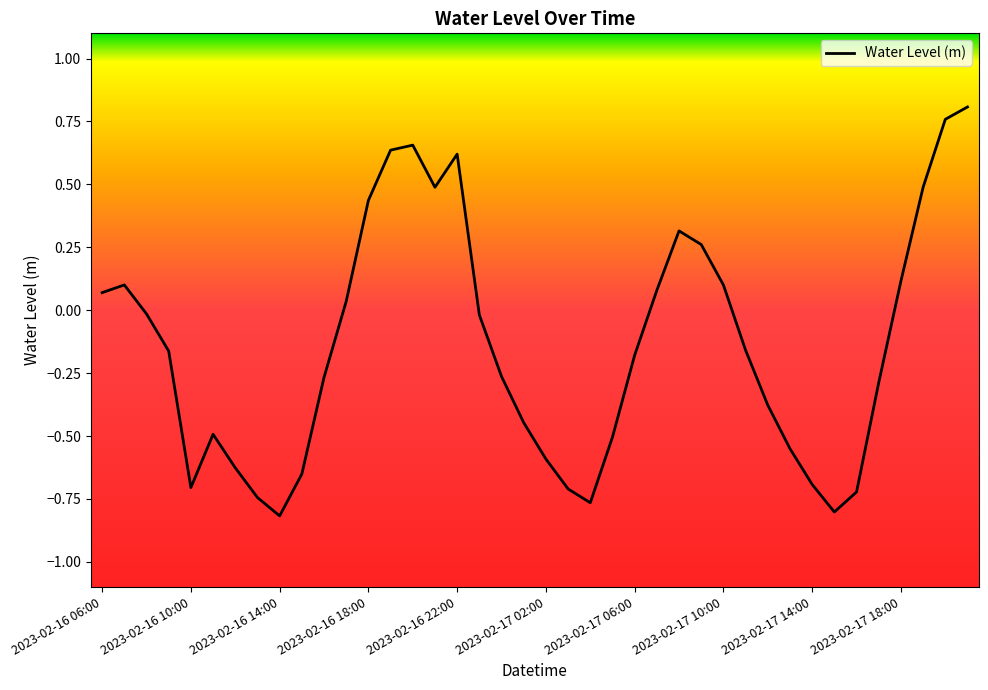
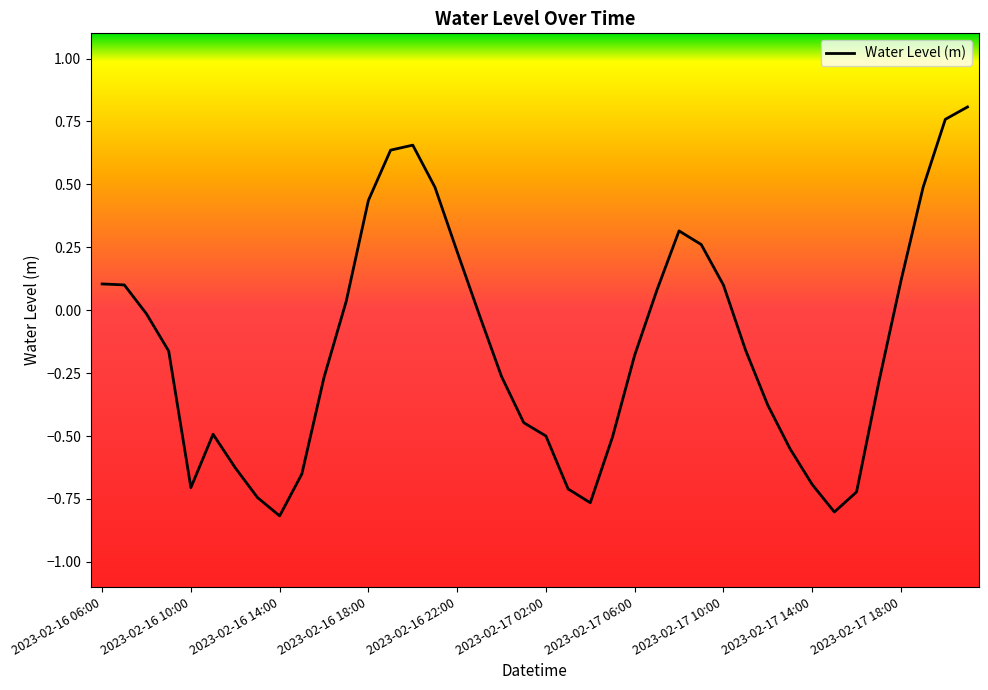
  {
-   "2023-02-16 06:00": 0.07,
+   "2023-02-16 06:00": 0.10,
    "2023-02-16 10:00": -0.70,
    "2023-02-16 14:00": -0.82,
    "2023-02-16 18:00": 0.44,
-   "2023-02-16 22:00": 0.62,
-   "2023-02-17 02:00": -0.59,
+   "2023-02-16 22:00": 0.23,
+   "2023-02-17 02:00": -0.50,
    "2023-02-17 06:00": -0.18,
    "2023-02-17 10:00": 0.10,
    "2023-02-17 14:00": -0.69,
    "2023-02-17 18:00": 0.12
  }
